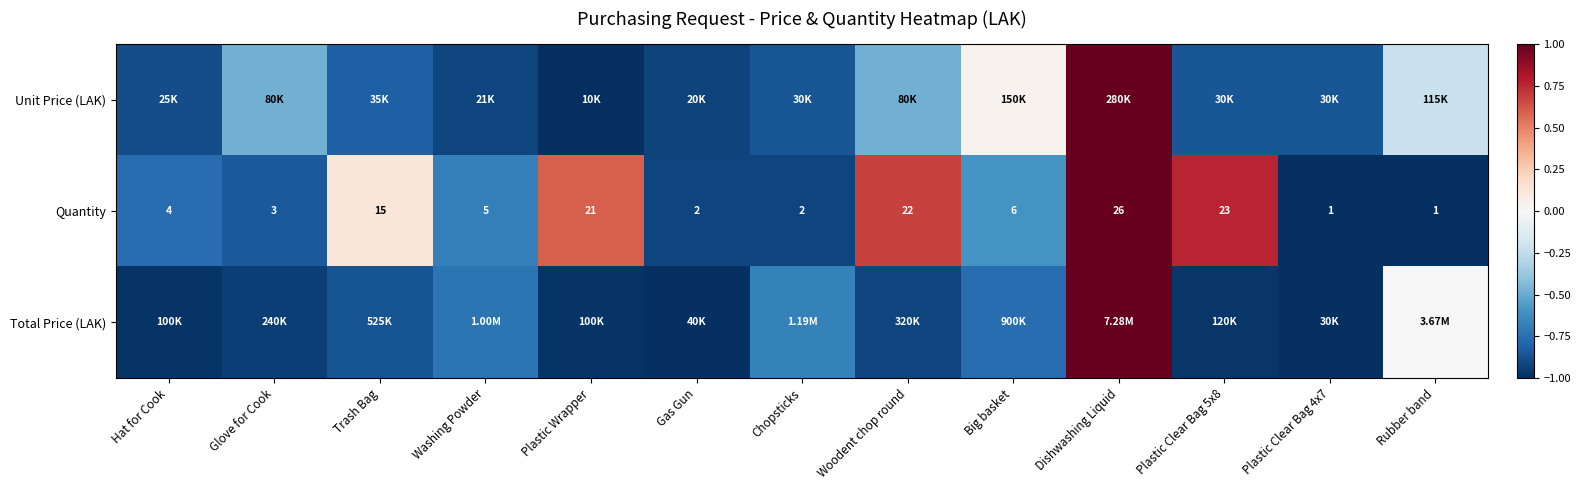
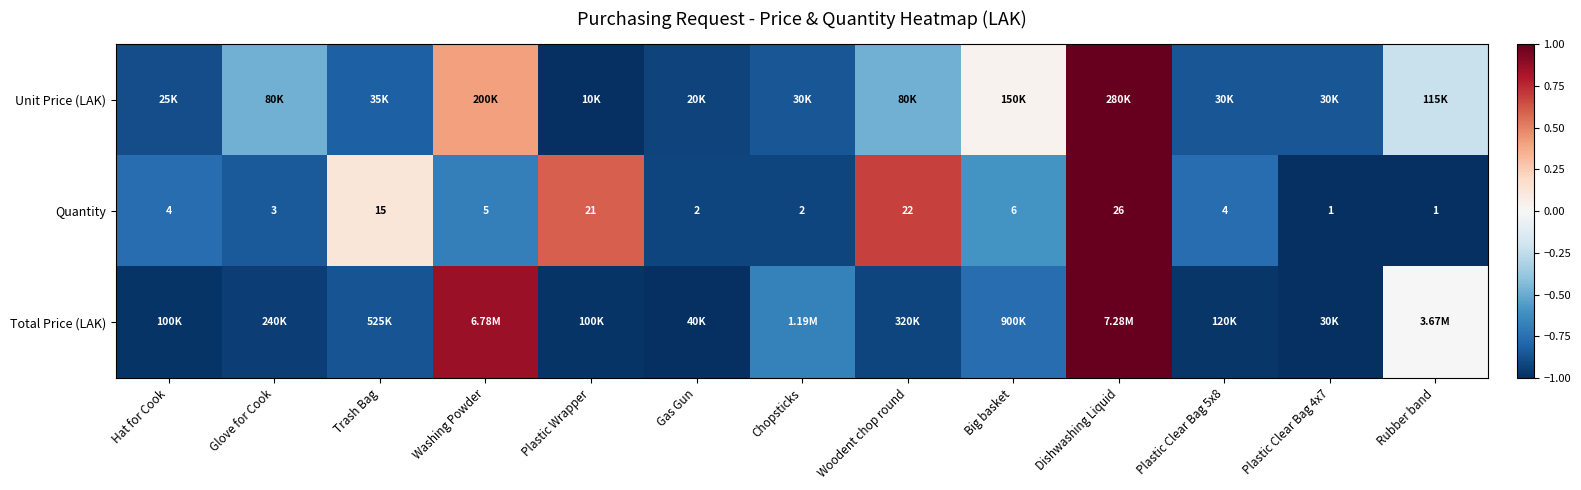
  {
    "Unit Price (LAK)": {
      "Hat for Cook": "25K",
      "Glove for Cook": "80K",
      "Trash Bag": "35K",
-     "Washing Powder": "21K",
+     "Washing Powder": "200K",
      "Plastic Wrapper": "10K",
      "Gas Gun": "20K",
      "Chopsticks": "30K",
      "Woodent chop round": "80K",
      "Big basket": "150K",
      "Dishwashing Liquid": "280K",
      "Plastic Clear Bag 5x8": "30K",
      "Plastic Clear Bag 4x7": "30K",
      "Rubber band": "115K"
    },
    "Quantity": {
      "Hat for Cook": "4",
      "Glove for Cook": "3",
      "Trash Bag": "15",
      "Washing Powder": "5",
      "Plastic Wrapper": "21",
      "Gas Gun": "2",
      "Chopsticks": "2",
      "Woodent chop round": "22",
      "Big basket": "6",
      "Dishwashing Liquid": "26",
-     "Plastic Clear Bag 5x8": "23",
+     "Plastic Clear Bag 5x8": "4",
      "Plastic Clear Bag 4x7": "1",
      "Rubber band": "1"
    },
    "Total Price (LAK)": {
      "Hat for Cook": "100K",
      "Glove for Cook": "240K",
      "Trash Bag": "525K",
-     "Washing Powder": "1.00M",
+     "Washing Powder": "6.78M",
      "Plastic Wrapper": "100K",
      "Gas Gun": "40K",
      "Chopsticks": "1.19M",
      "Woodent chop round": "320K",
      "Big basket": "900K",
      "Dishwashing Liquid": "7.28M",
      "Plastic Clear Bag 5x8": "120K",
      "Plastic Clear Bag 4x7": "30K",
      "Rubber band": "3.67M"
    }
  }
